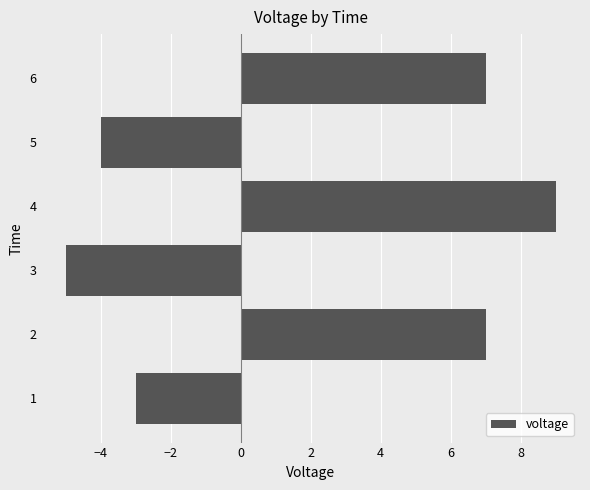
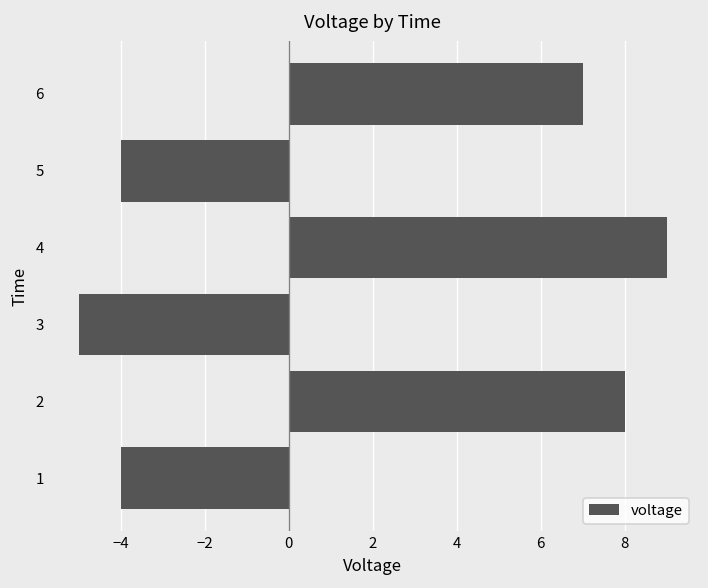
  {
    "6": 7,
    "5": -4,
    "4": 9,
    "3": -5,
-   "2": 7,
-   "1": -3
+   "2": 8,
+   "1": -4
  }
